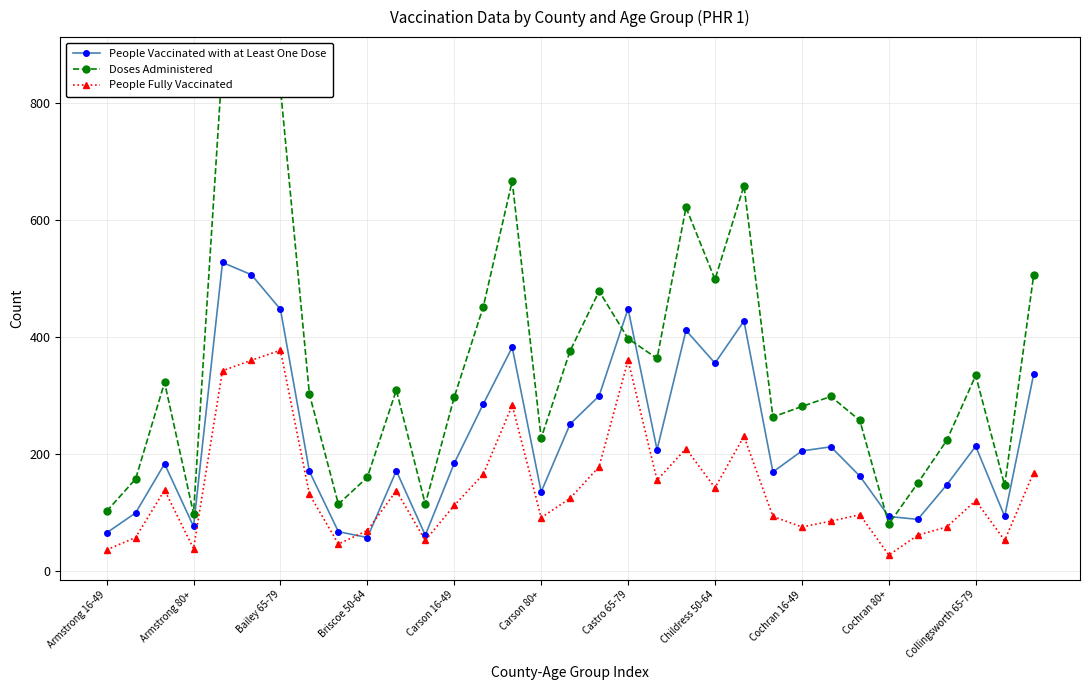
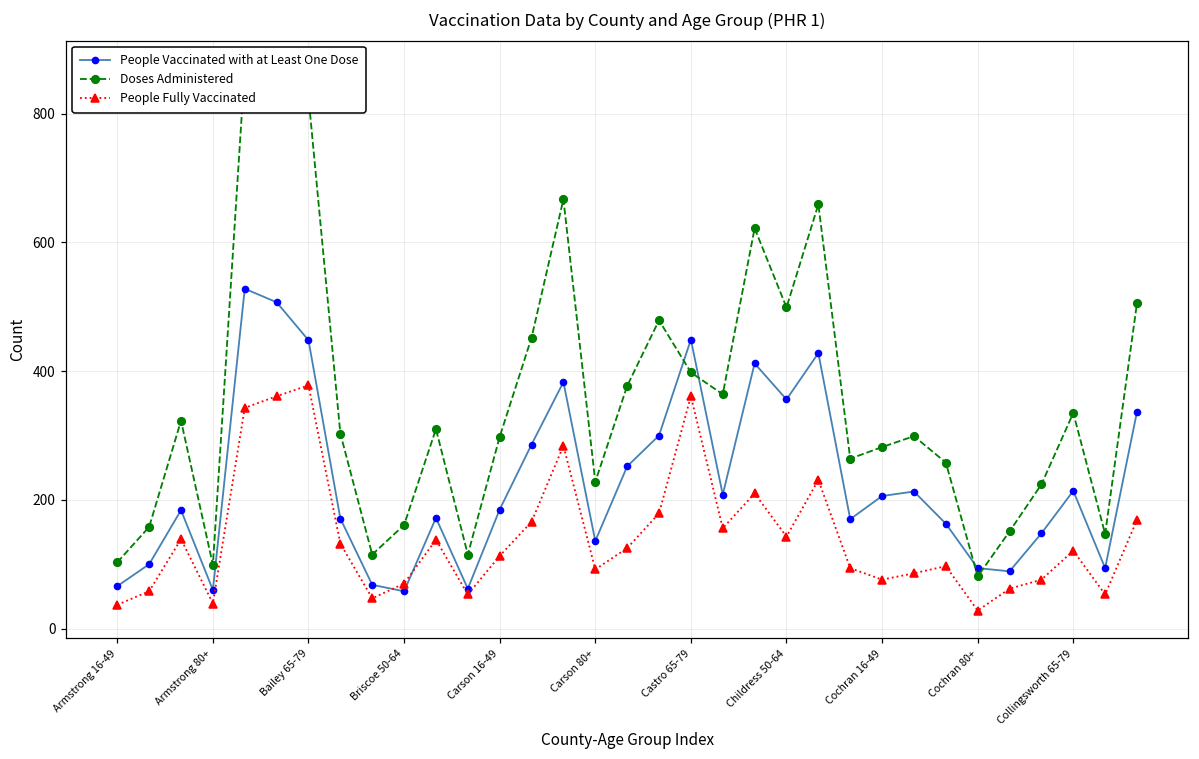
  {
    "People Vaccinated with at Least One Dose": {
      "Armstrong 16-49": 70,
-     "Armstrong 80+": 80,
+     "Armstrong 80+": 60,
      "Bailey 65-79": 450,
      "Briscoe 50-64": 60,
      "Carson 16-49": 190,
      "Carson 80+": 140,
      "Castro 65-79": 450,
      "Childress 50-64": 360,
      "Cochran 16-49": 210,
      "Cochran 80+": 90,
      "Collingsworth 65-79": 210
    },
    "Doses Administered": {
      "Armstrong 16-49": 100,
      "Armstrong 80+": 100,
      "Briscoe 50-64": 160,
      "Carson 16-49": 300,
      "Carson 80+": 230,
      "Castro 65-79": 400,
      "Childress 50-64": 500,
      "Cochran 16-49": 280,
      "Cochran 80+": 80,
      "Collingsworth 65-79": 340
    },
    "People Fully Vaccinated": {
      "Armstrong 16-49": 40,
      "Armstrong 80+": 40,
      "Bailey 65-79": 380,
      "Briscoe 50-64": 70,
      "Carson 16-49": 110,
      "Carson 80+": 90,
      "Castro 65-79": 360,
      "Childress 50-64": 140,
      "Cochran 16-49": 80,
      "Cochran 80+": 30,
      "Collingsworth 65-79": 120
    }
  }
